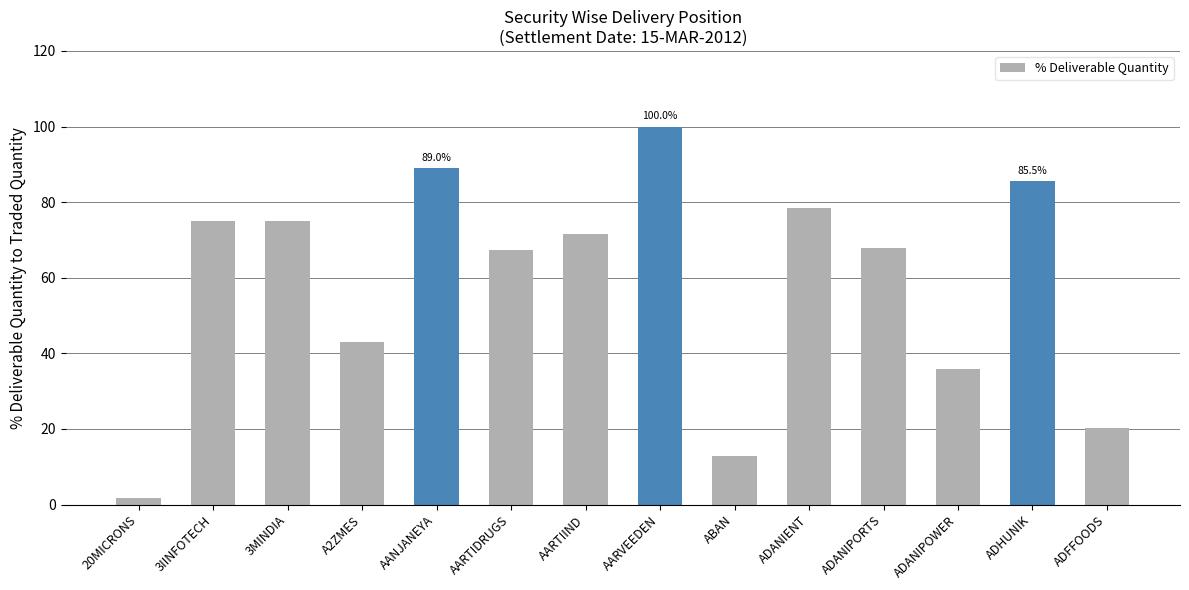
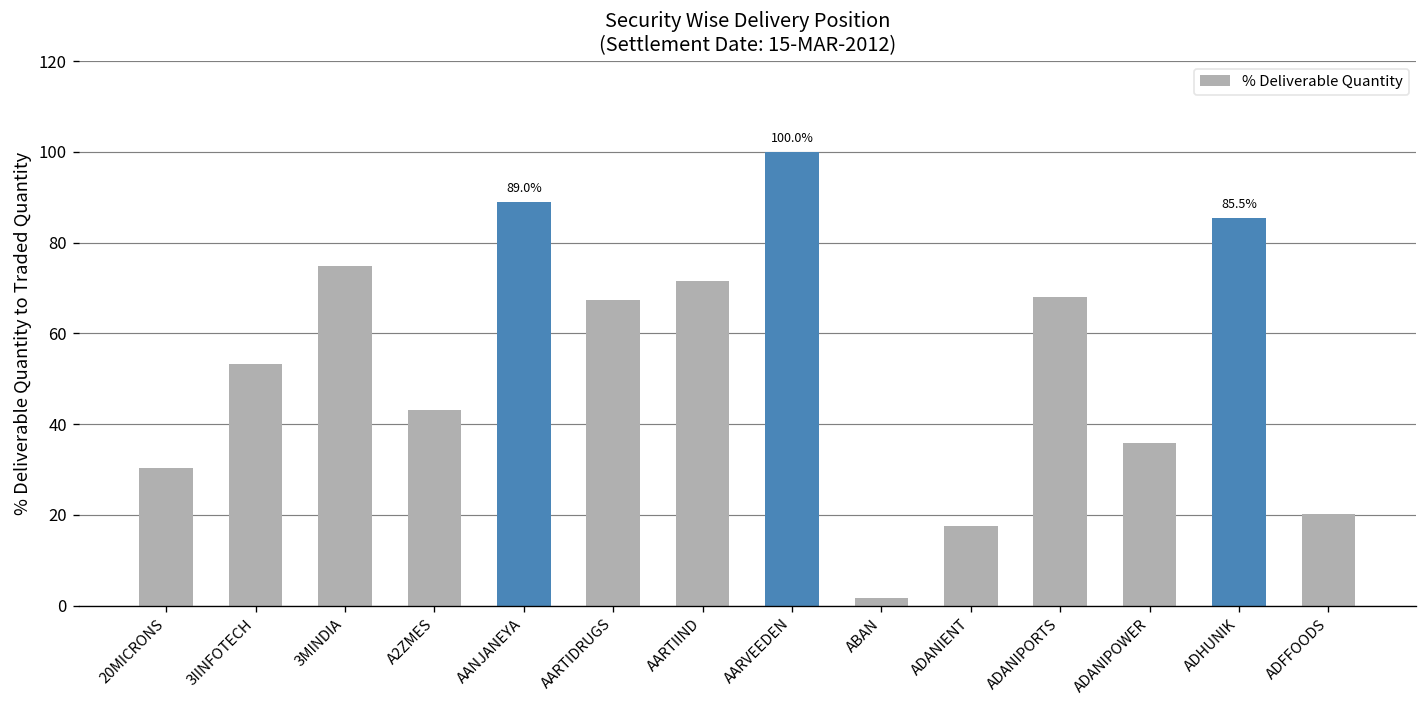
  {
-   "20MICRONS": 2,
-   "3IINFOTECH": 75,
+   "20MICRONS": 30,
+   "3IINFOTECH": 53,
    "3MINDIA": 75,
    "A2ZMES": 43,
    "AARTIDRUGS": 67,
    "AARTIIND": 72,
-   "ABAN": 13,
-   "ADANIENT": 78,
+   "ABAN": 2,
+   "ADANIENT": 18,
    "ADANIPORTS": 68,
    "ADANIPOWER": 36,
    "ADFFOODS": 20
  }
